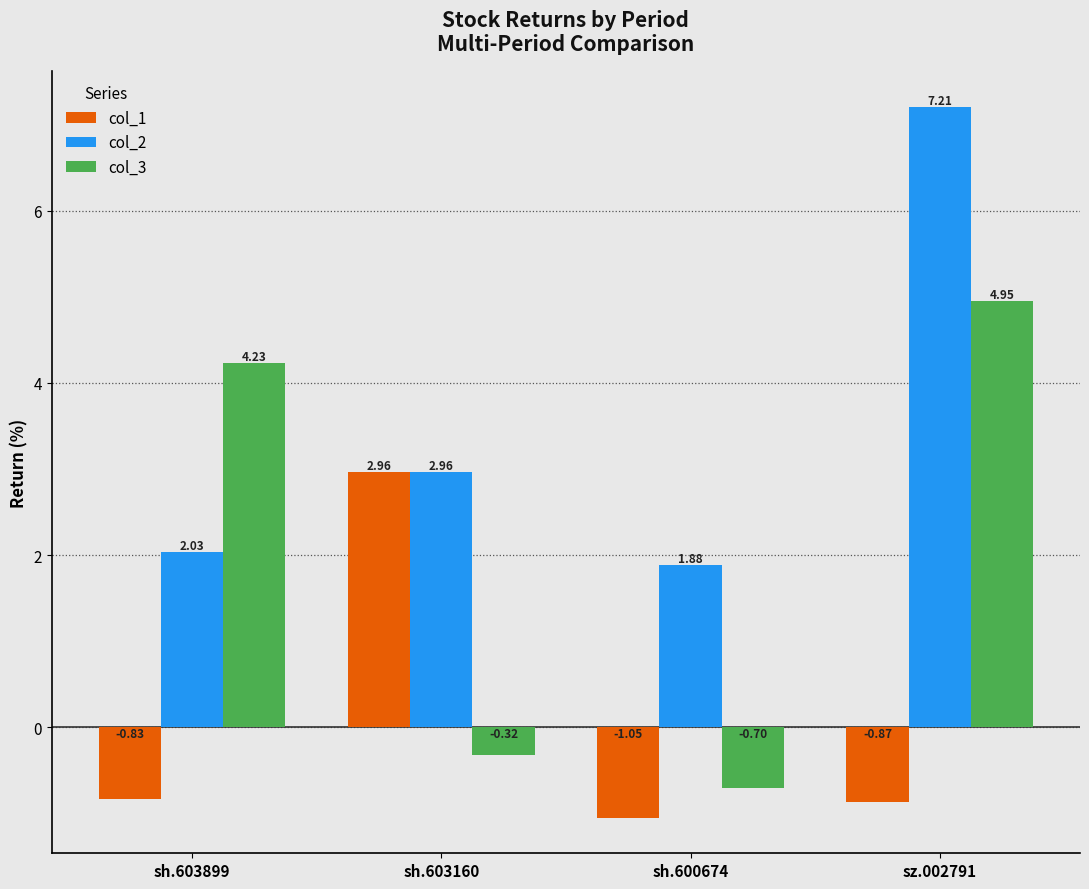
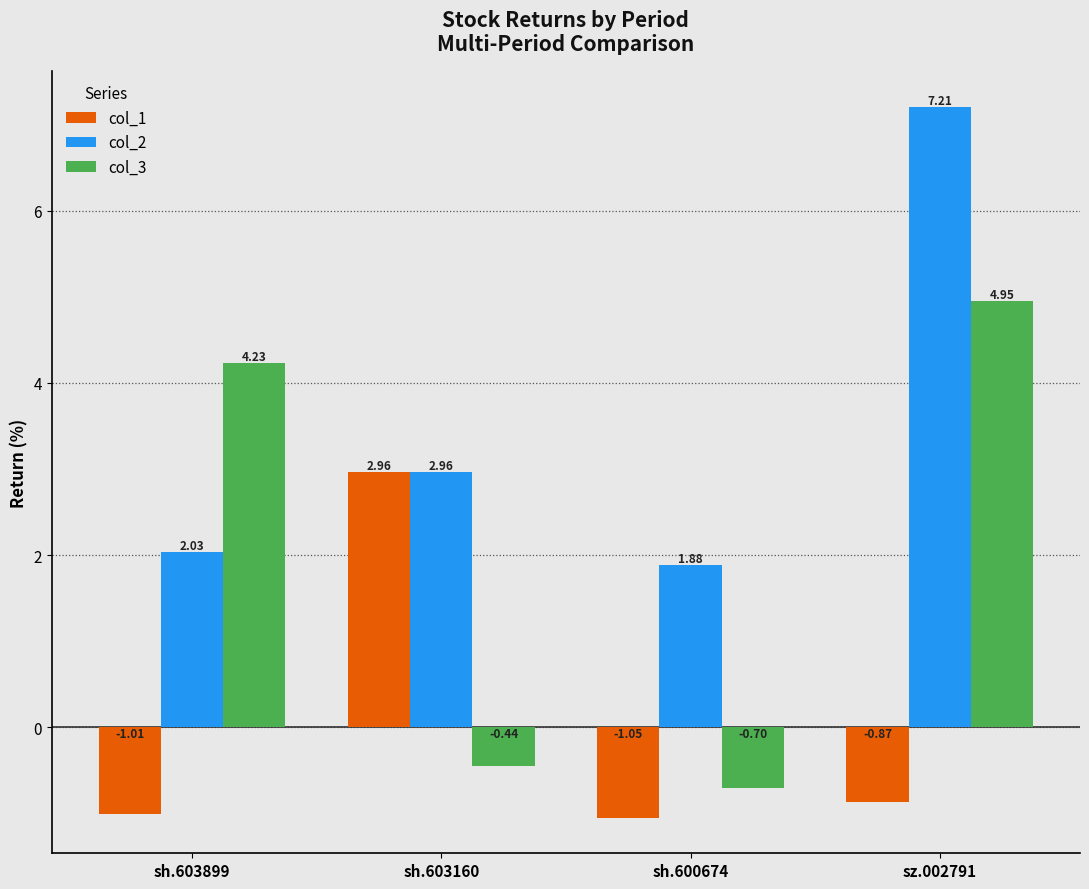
  {
    "col_1": {
-     "sh.603899": -0.83,
+     "sh.603899": -1.01,
      "sh.603160": 2.96,
      "sh.600674": -1.05,
      "sz.002791": -0.87
    },
    "col_2": {
      "sh.603899": 2.03,
      "sh.603160": 2.96,
      "sh.600674": 1.88,
      "sz.002791": 7.21
    },
    "col_3": {
      "sh.603899": 4.23,
-     "sh.603160": -0.32,
+     "sh.603160": -0.44,
      "sh.600674": -0.70,
      "sz.002791": 4.95
    }
  }
